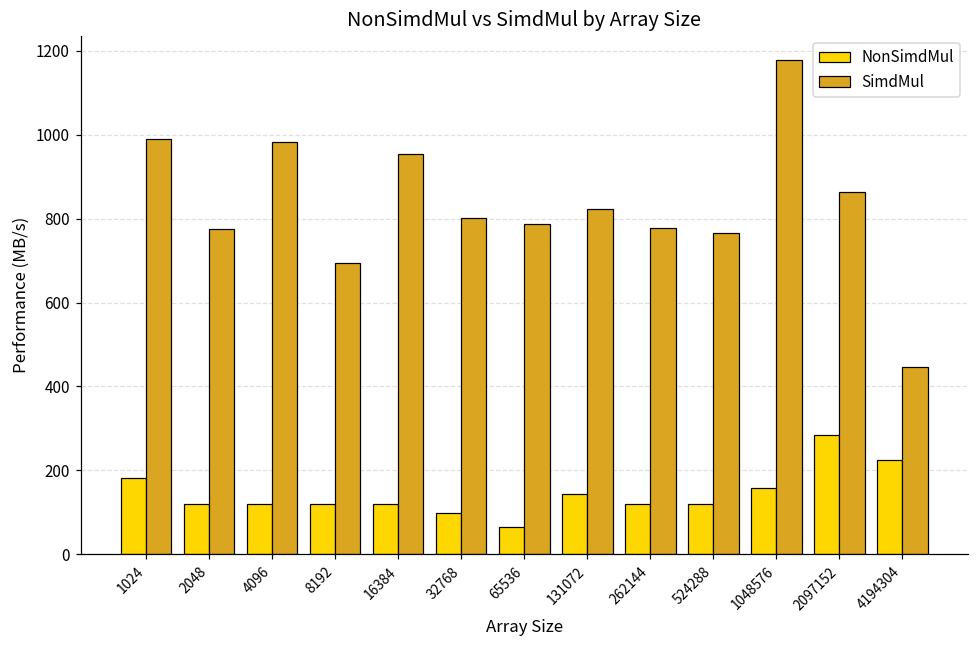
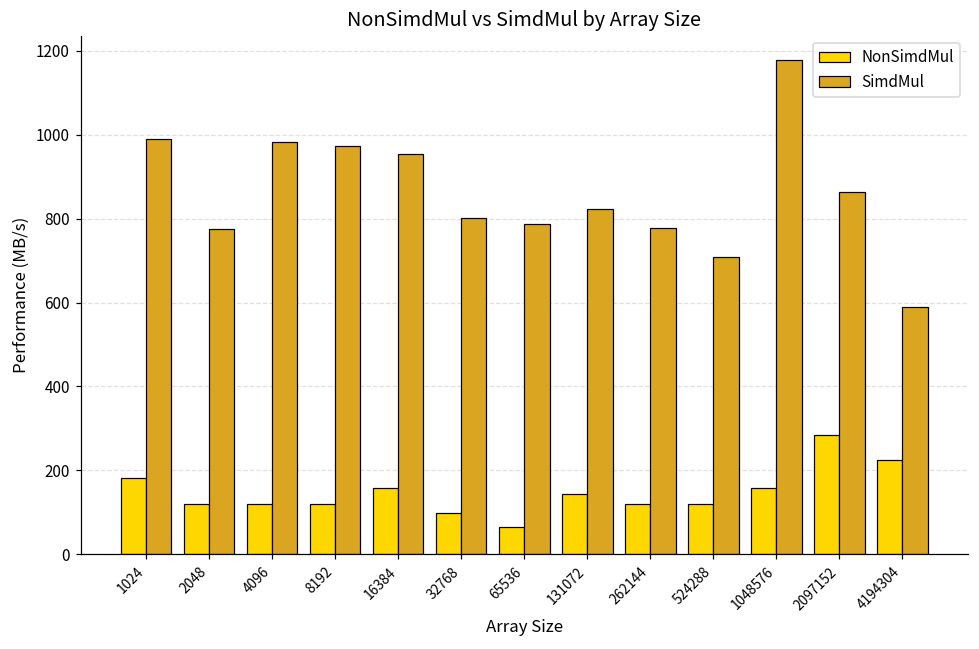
  {
    "NonSimdMul": {
      "1024": 180,
      "2048": 120,
      "4096": 120,
      "8192": 120,
-     "16384": 120,
+     "16384": 160,
      "32768": 100,
      "65536": 70,
      "131072": 140,
      "262144": 120,
      "524288": 120,
      "1048576": 160,
      "2097152": 290,
      "4194304": 220
    },
    "SimdMul": {
      "1024": 990,
      "2048": 770,
      "4096": 980,
-     "8192": 690,
+     "8192": 970,
      "16384": 950,
      "32768": 800,
      "65536": 790,
      "131072": 820,
      "262144": 780,
-     "524288": 770,
+     "524288": 710,
      "1048576": 1180,
      "2097152": 860,
-     "4194304": 450
+     "4194304": 590
    }
  }
